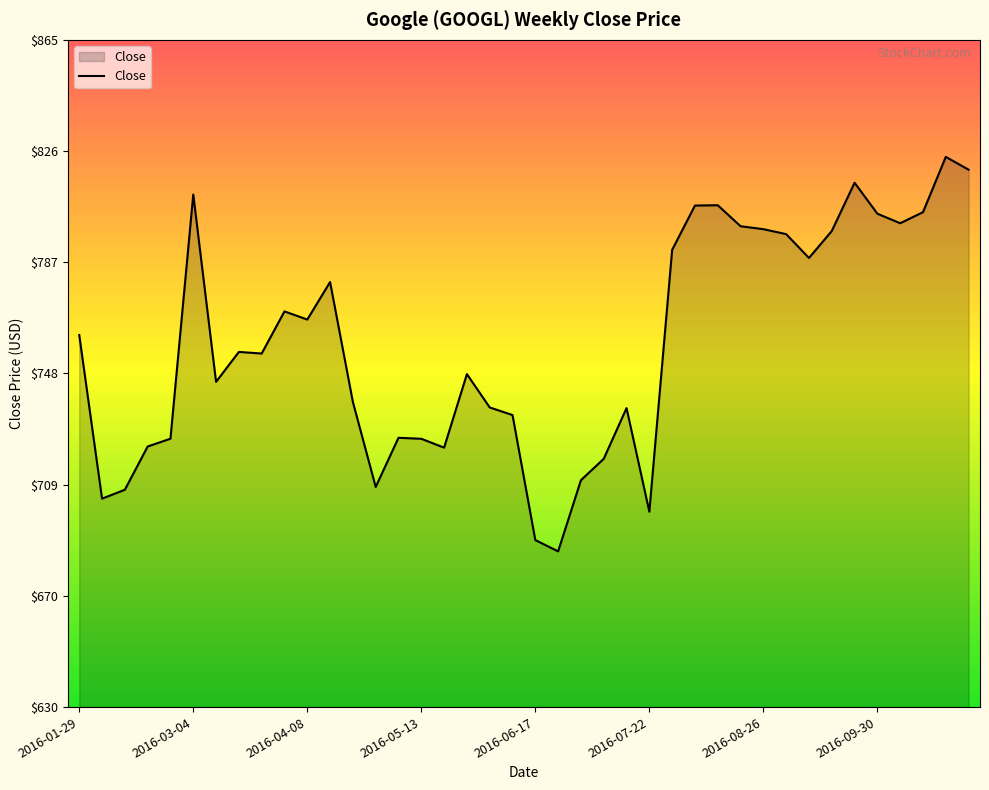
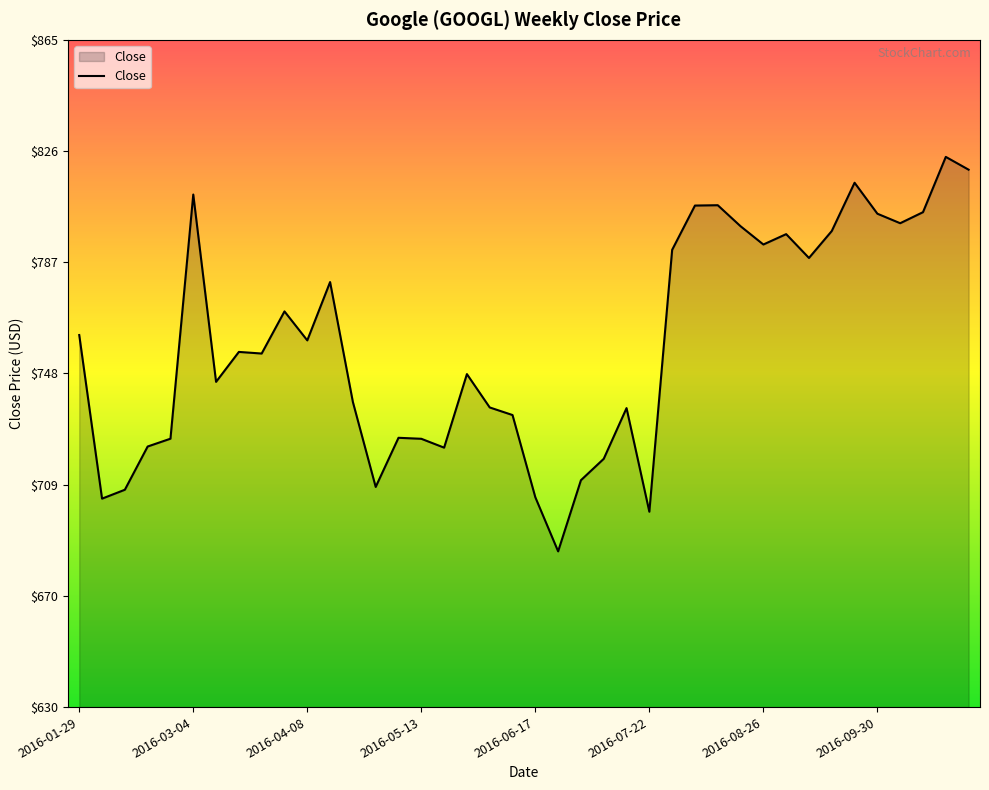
  {
    "2016-01-29": "$761",
    "2016-03-04": "$811",
-   "2016-04-08": "$767",
+   "2016-04-08": "$759",
    "2016-05-13": "$725",
-   "2016-06-17": "$689",
+   "2016-06-17": "$704",
    "2016-07-22": "$699",
-   "2016-08-26": "$799",
+   "2016-08-26": "$793",
    "2016-09-30": "$804"
  }
